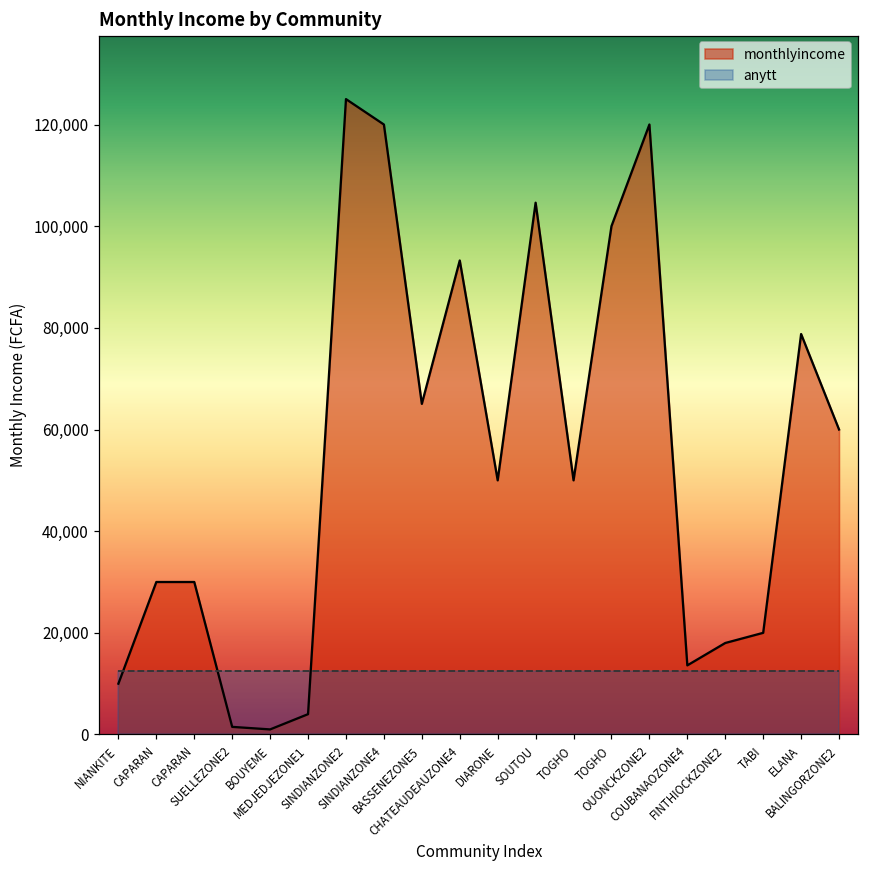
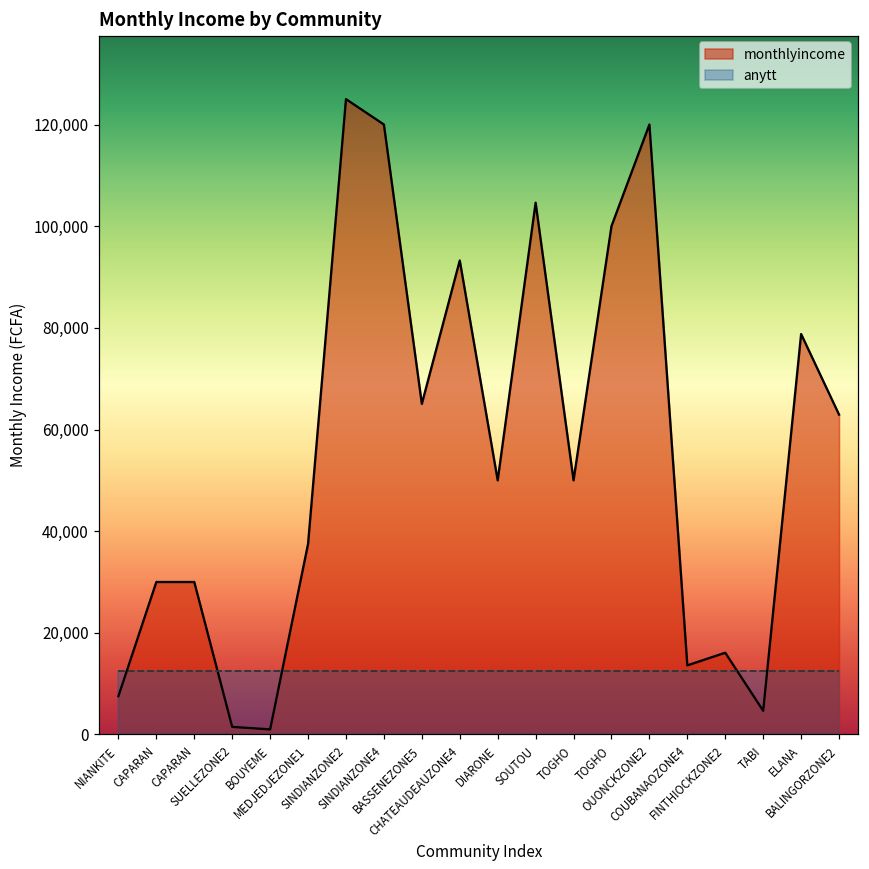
  {
    "monthlyincome": {
-     "NIANKITE": "10,000",
+     "NIANKITE": "8,000",
      "SUELLEZONE2": "2,000",
      "BOUYEME": "1,000",
-     "MEDJEDJEZONE1": "4,000",
+     "MEDJEDJEZONE1": "37,000",
      "SINDIANZONE2": "125,000",
      "SINDIANZONE4": "120,000",
      "BASSENEZONE5": "65,000",
      "CHATEAUDEAUZONE4": "93,000",
      "DIARONE": "50,000",
      "SOUTOU": "105,000",
      "OUONCKZONE2": "120,000",
      "COUBANAOZONE4": "14,000",
-     "FINTHIOCKZONE2": "18,000",
-     "TABI": "20,000",
+     "FINTHIOCKZONE2": "16,000",
+     "TABI": "5,000",
      "ELANA": "79,000",
-     "BALINGORZONE2": "60,000"
+     "BALINGORZONE2": "63,000"
    },
    "anytt": {
      "NIANKITE": "13,000",
      "SUELLEZONE2": "13,000",
      "BOUYEME": "13,000",
      "MEDJEDJEZONE1": "13,000",
      "SINDIANZONE2": "13,000",
      "SINDIANZONE4": "13,000",
      "BASSENEZONE5": "13,000",
      "CHATEAUDEAUZONE4": "13,000",
      "DIARONE": "13,000",
      "SOUTOU": "13,000",
      "OUONCKZONE2": "13,000",
      "COUBANAOZONE4": "13,000",
      "FINTHIOCKZONE2": "13,000",
      "TABI": "13,000",
      "ELANA": "13,000",
      "BALINGORZONE2": "13,000"
    }
  }
